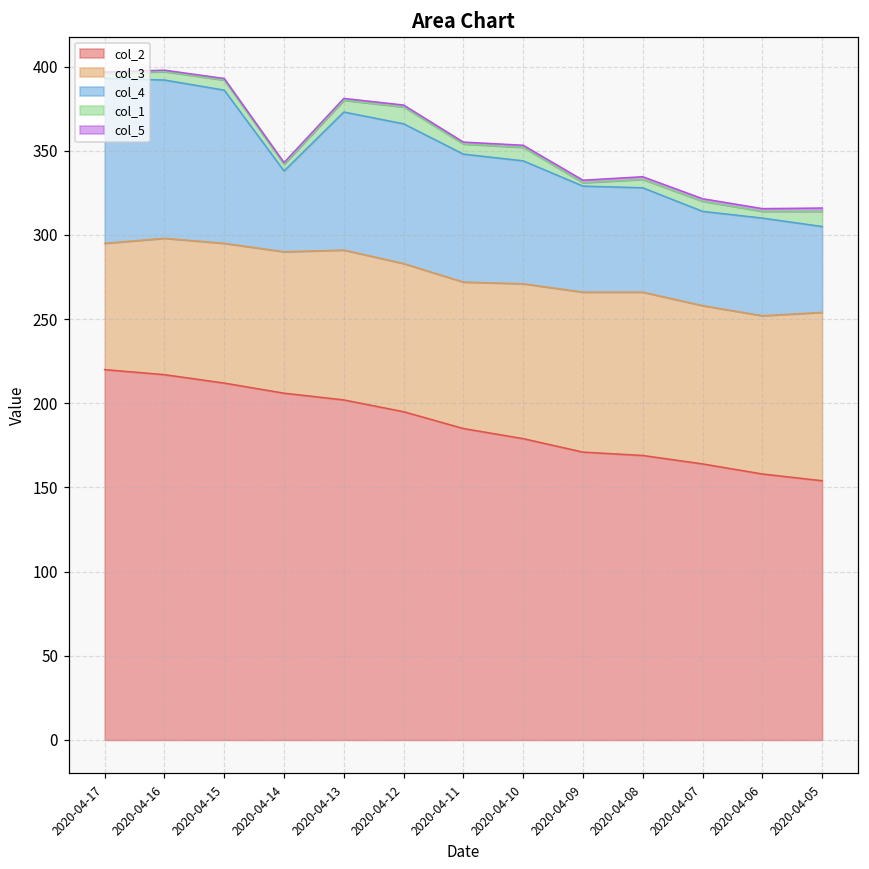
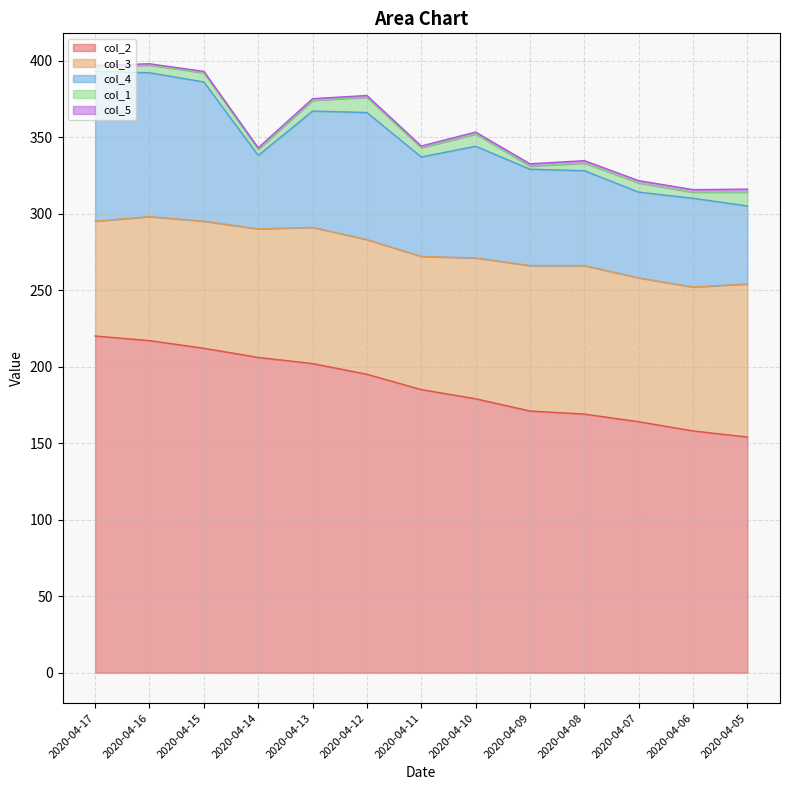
  {
    "col_4": {
      "2020-04-16": 94,
      "2020-04-15": 91,
      "2020-04-14": 48,
-     "2020-04-13": 82,
+     "2020-04-13": 76,
      "2020-04-12": 83,
-     "2020-04-11": 76,
+     "2020-04-11": 65,
      "2020-04-10": 73,
      "2020-04-09": 63,
      "2020-04-08": 62,
      "2020-04-07": 56,
      "2020-04-06": 58,
      "2020-04-05": 51
    },
    "col_1": {
      "2020-04-05": 9
    },
    "col_5": {
      "2020-04-05": 2
    }
  }
